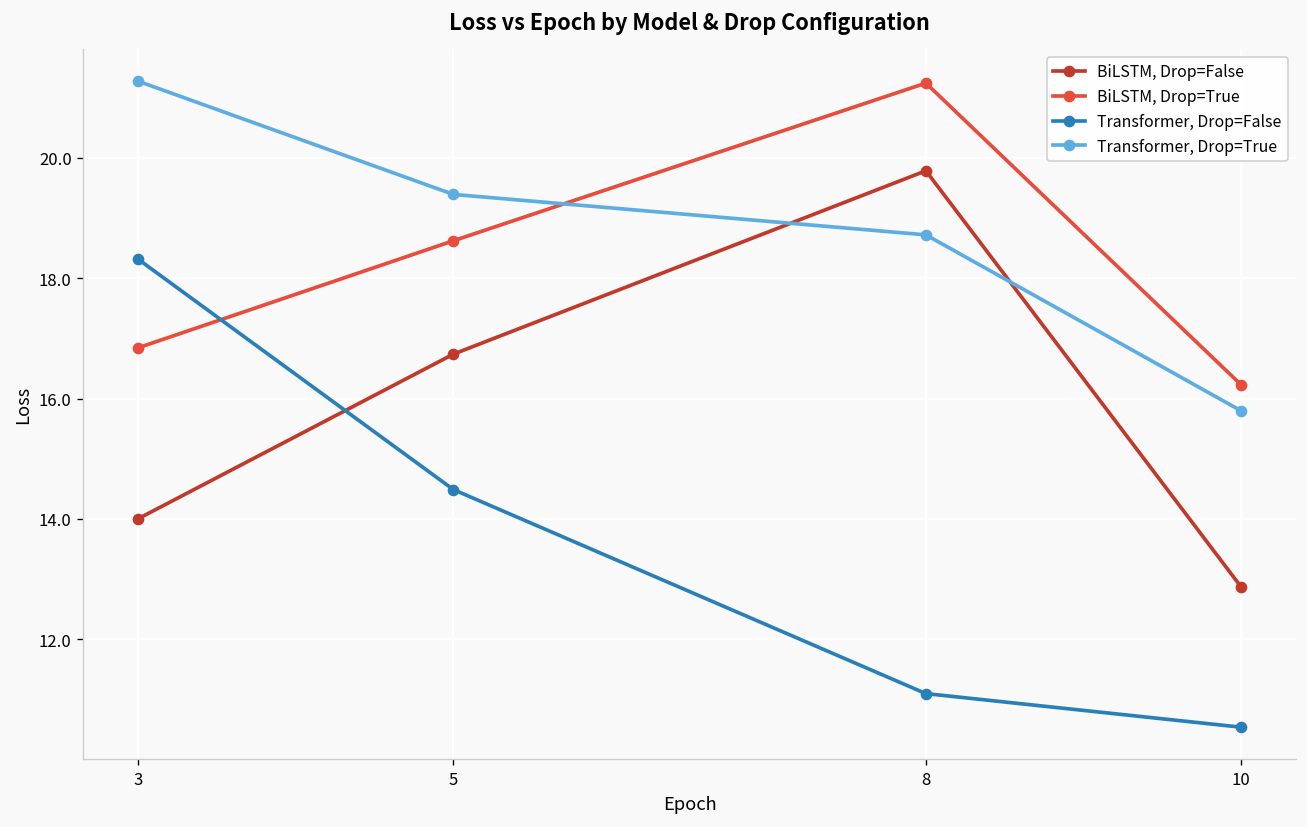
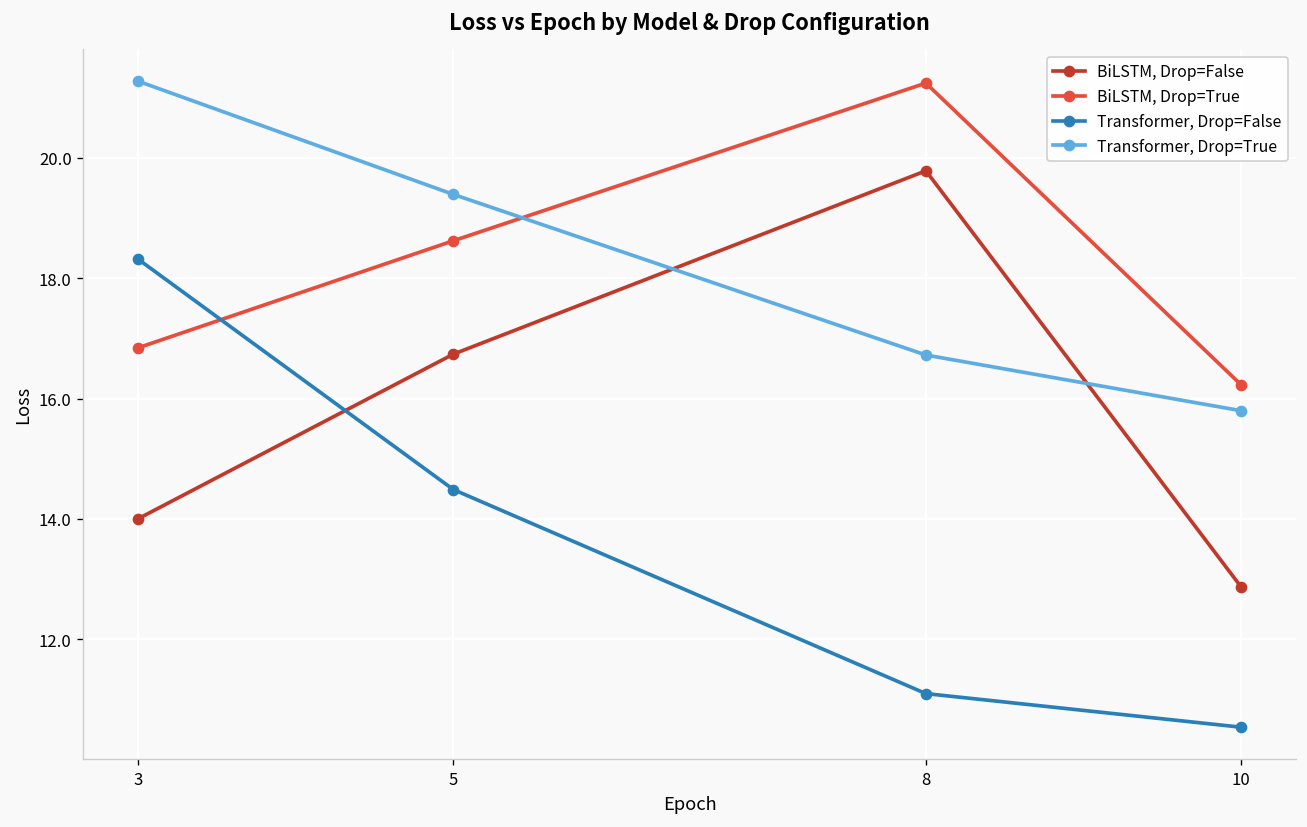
  {
    "Transformer, Drop=False": {
      "3": 18.3,
      "5": 14.5,
      "8": 11.1,
      "10": 10.5
    },
    "Transformer, Drop=True": {
      "3": 21.3,
      "5": 19.4,
-     "8": 18.7,
+     "8": 16.7,
      "10": 15.8
    }
  }
